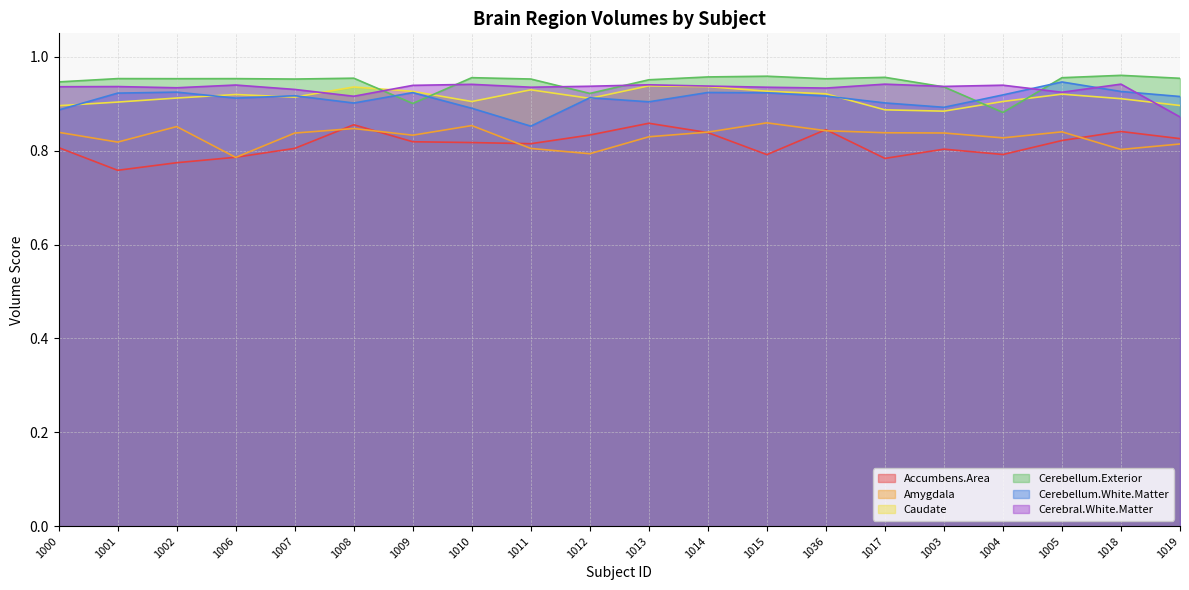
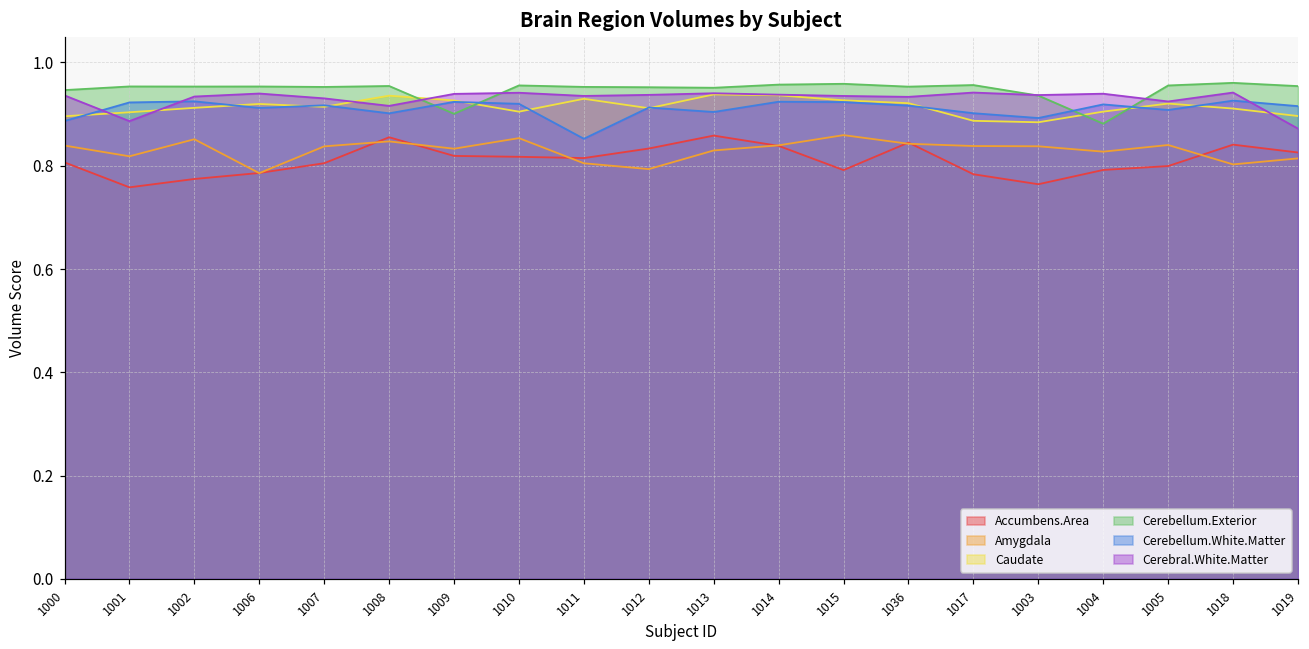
  {
    "Accumbens.Area": {
      "1000": 0.81,
      "1001": 0.76,
      "1002": 0.77,
      "1007": 0.80,
      "1008": 0.86,
      "1009": 0.82,
      "1010": 0.82,
      "1011": 0.81,
      "1012": 0.83,
      "1013": 0.86,
      "1015": 0.79,
      "1017": 0.78,
-     "1003": 0.80,
+     "1003": 0.76,
      "1004": 0.79,
-     "1005": 0.82,
+     "1005": 0.80,
      "1018": 0.84,
      "1019": 0.83
    },
    "Cerebellum.Exterior": {
      "1000": 0.95,
      "1001": 0.95,
      "1002": 0.95,
      "1006": 0.95,
      "1007": 0.95,
      "1008": 0.95,
      "1009": 0.90,
      "1010": 0.96,
      "1011": 0.95,
-     "1012": 0.92,
+     "1012": 0.95,
      "1013": 0.95,
      "1014": 0.96,
      "1015": 0.96,
      "1036": 0.95,
      "1017": 0.96,
      "1004": 0.88,
      "1005": 0.96,
      "1018": 0.96,
      "1019": 0.95
    },
    "Cerebellum.White.Matter": {
      "1000": 0.89,
      "1001": 0.92,
      "1002": 0.92,
      "1006": 0.91,
      "1008": 0.90,
-     "1010": 0.89,
+     "1010": 0.92,
      "1011": 0.85,
      "1013": 0.90,
      "1014": 0.92,
      "1017": 0.90,
      "1003": 0.89,
      "1004": 0.92,
-     "1005": 0.95,
+     "1005": 0.91,
      "1018": 0.93,
      "1019": 0.92
    },
    "Cerebral.White.Matter": {
      "1000": 0.94,
-     "1001": 0.94,
+     "1001": 0.89,
      "1002": 0.93,
      "1006": 0.94,
      "1007": 0.93,
      "1008": 0.92,
      "1009": 0.94,
      "1010": 0.94,
      "1011": 0.94,
      "1012": 0.94,
      "1015": 0.94,
      "1036": 0.93,
      "1017": 0.94,
      "1004": 0.94,
      "1018": 0.94,
      "1019": 0.87
    }
  }
